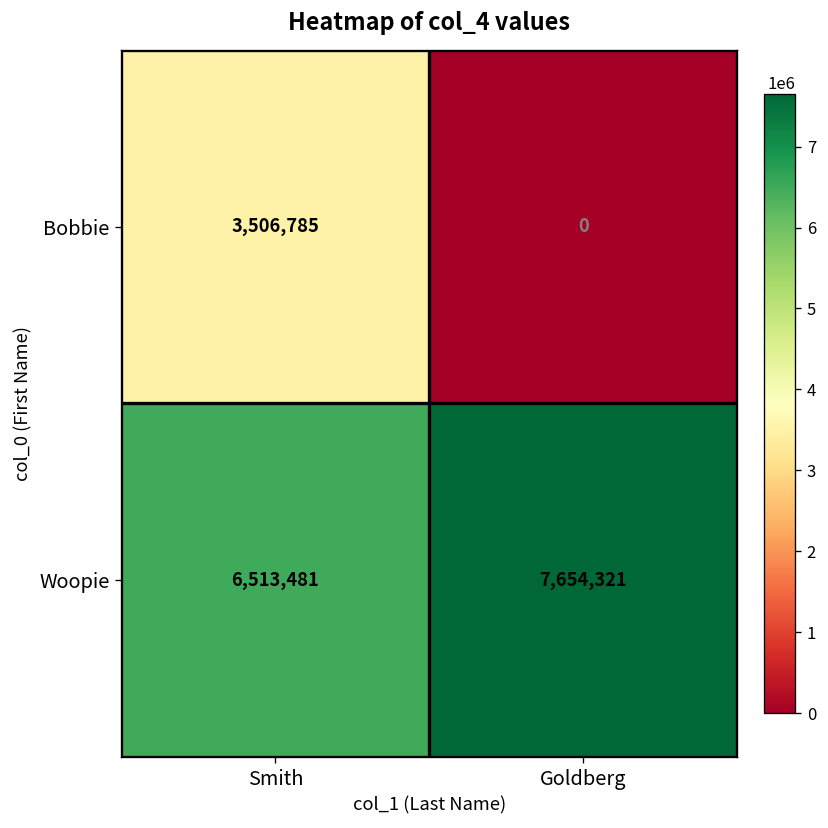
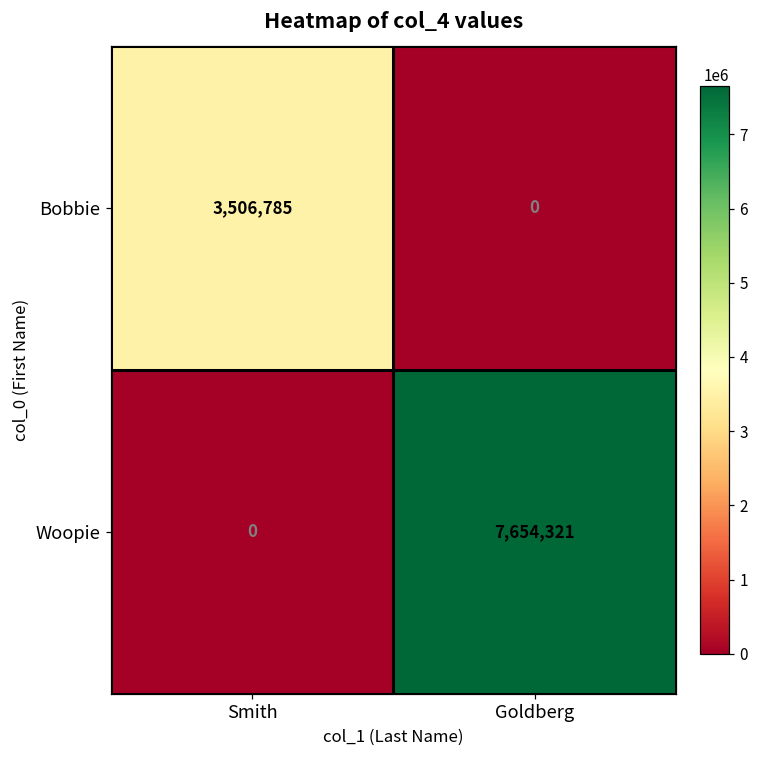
  {
    "Bobbie": {
      "Smith": "3,506,785",
      "Goldberg": "0"
    },
    "Woopie": {
-     "Smith": "6,513,481",
+     "Smith": "0",
      "Goldberg": "7,654,321"
    }
  }
